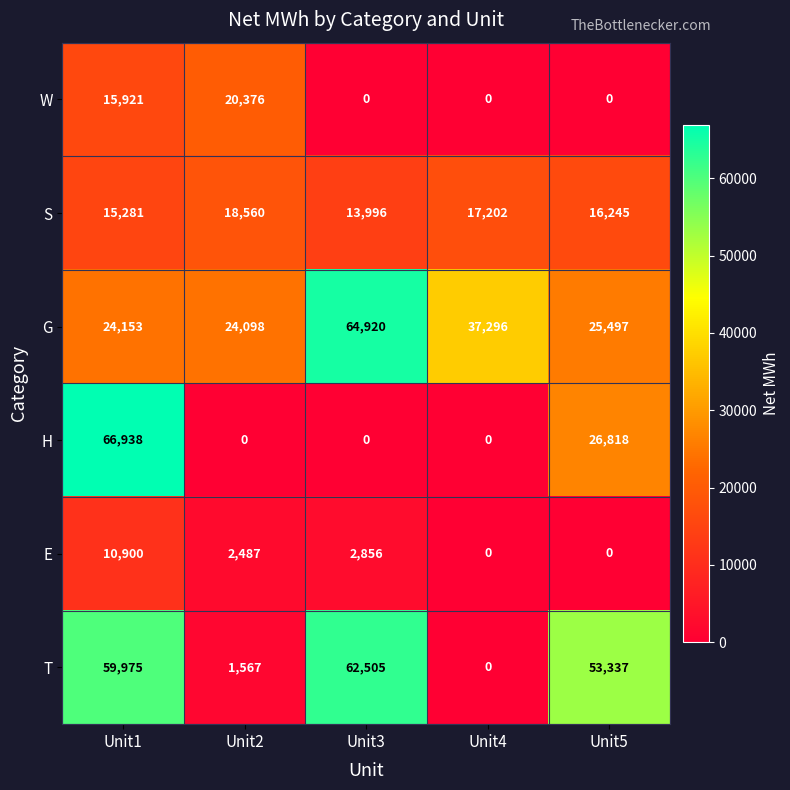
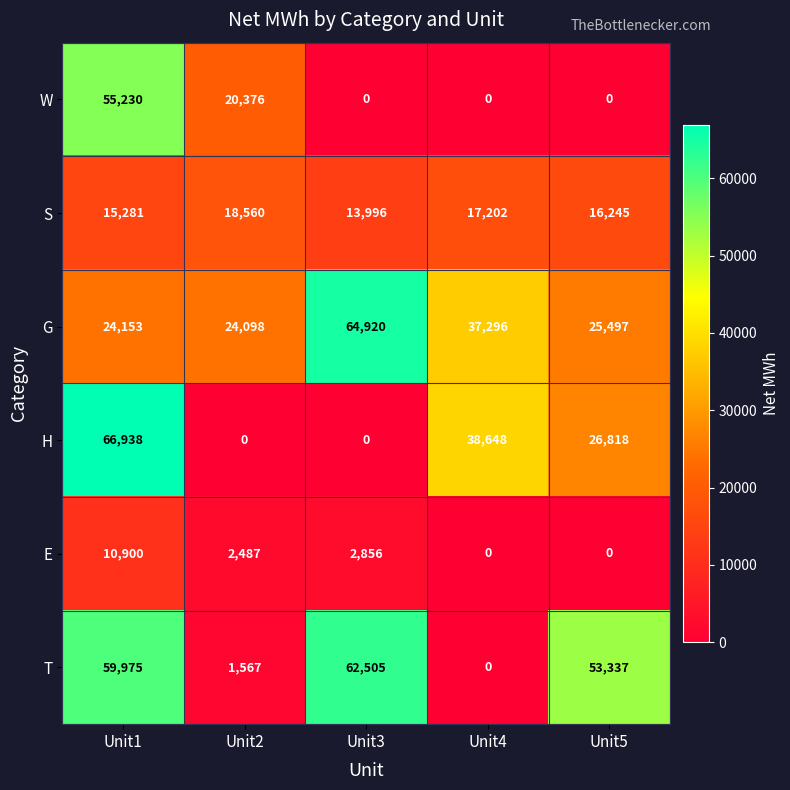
  {
    "W": {
-     "Unit1": "15,921",
+     "Unit1": "55,230",
      "Unit2": "20,376",
      "Unit3": "0",
      "Unit4": "0",
      "Unit5": "0"
    },
    "S": {
      "Unit1": "15,281",
      "Unit2": "18,560",
      "Unit3": "13,996",
      "Unit4": "17,202",
      "Unit5": "16,245"
    },
    "G": {
      "Unit1": "24,153",
      "Unit2": "24,098",
      "Unit3": "64,920",
      "Unit4": "37,296",
      "Unit5": "25,497"
    },
    "H": {
      "Unit1": "66,938",
      "Unit2": "0",
      "Unit3": "0",
-     "Unit4": "0",
+     "Unit4": "38,648",
      "Unit5": "26,818"
    },
    "E": {
      "Unit1": "10,900",
      "Unit2": "2,487",
      "Unit3": "2,856",
      "Unit4": "0",
      "Unit5": "0"
    },
    "T": {
      "Unit1": "59,975",
      "Unit2": "1,567",
      "Unit3": "62,505",
      "Unit4": "0",
      "Unit5": "53,337"
    }
  }
